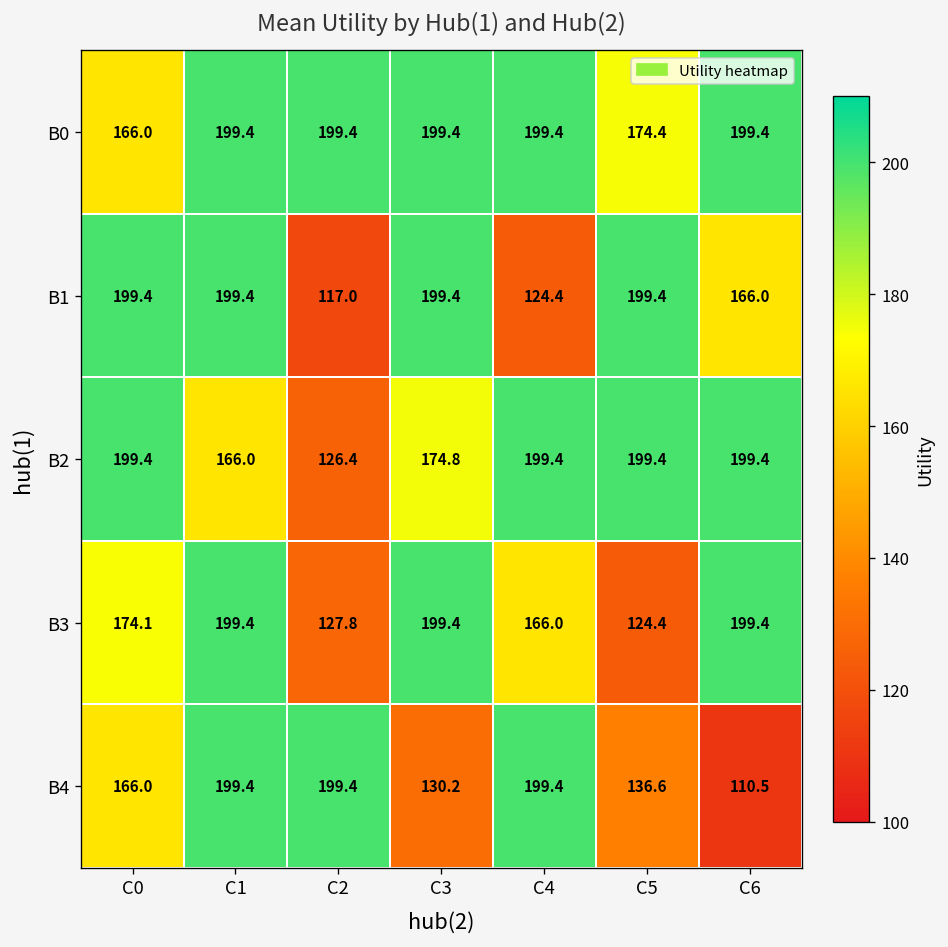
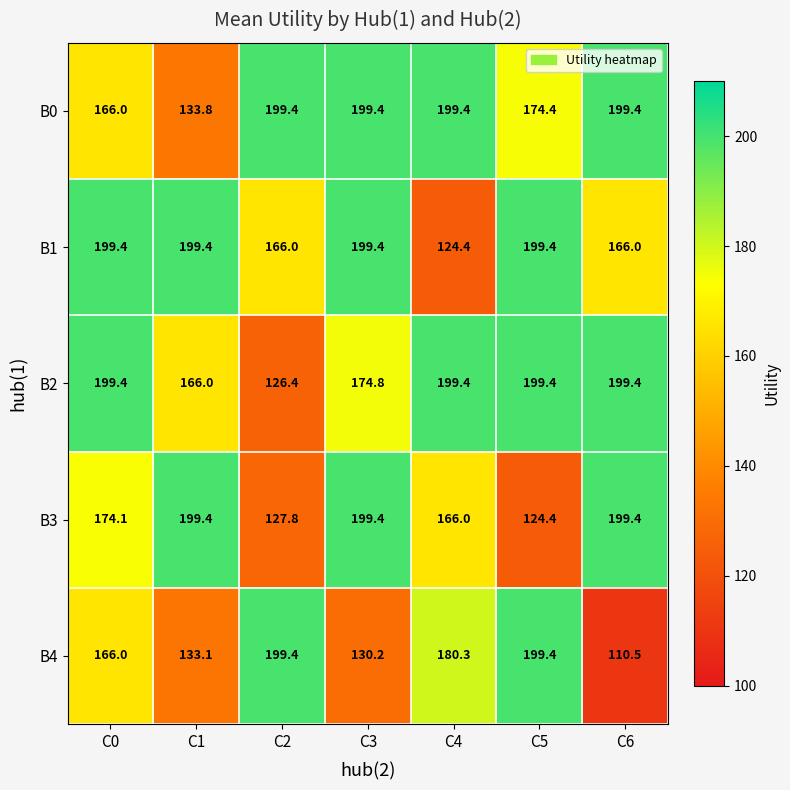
  {
    "B0": {
      "C0": 166.0,
-     "C1": 199.4,
+     "C1": 133.8,
      "C2": 199.4,
      "C3": 199.4,
      "C4": 199.4,
      "C5": 174.4,
      "C6": 199.4
    },
    "B1": {
      "C0": 199.4,
      "C1": 199.4,
-     "C2": 117.0,
+     "C2": 166.0,
      "C3": 199.4,
      "C4": 124.4,
      "C5": 199.4,
      "C6": 166.0
    },
    "B2": {
      "C0": 199.4,
      "C1": 166.0,
      "C2": 126.4,
      "C3": 174.8,
      "C4": 199.4,
      "C5": 199.4,
      "C6": 199.4
    },
    "B3": {
      "C0": 174.1,
      "C1": 199.4,
      "C2": 127.8,
      "C3": 199.4,
      "C4": 166.0,
      "C5": 124.4,
      "C6": 199.4
    },
    "B4": {
      "C0": 166.0,
-     "C1": 199.4,
+     "C1": 133.1,
      "C2": 199.4,
      "C3": 130.2,
-     "C4": 199.4,
-     "C5": 136.6,
+     "C4": 180.3,
+     "C5": 199.4,
      "C6": 110.5
    }
  }
